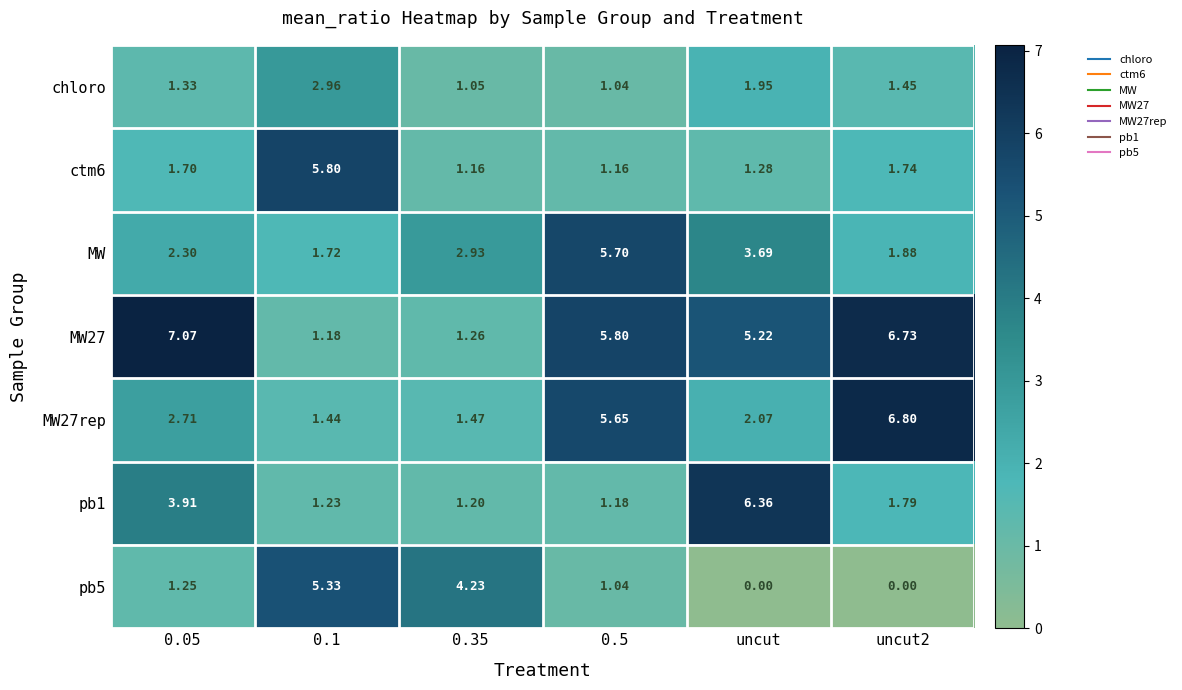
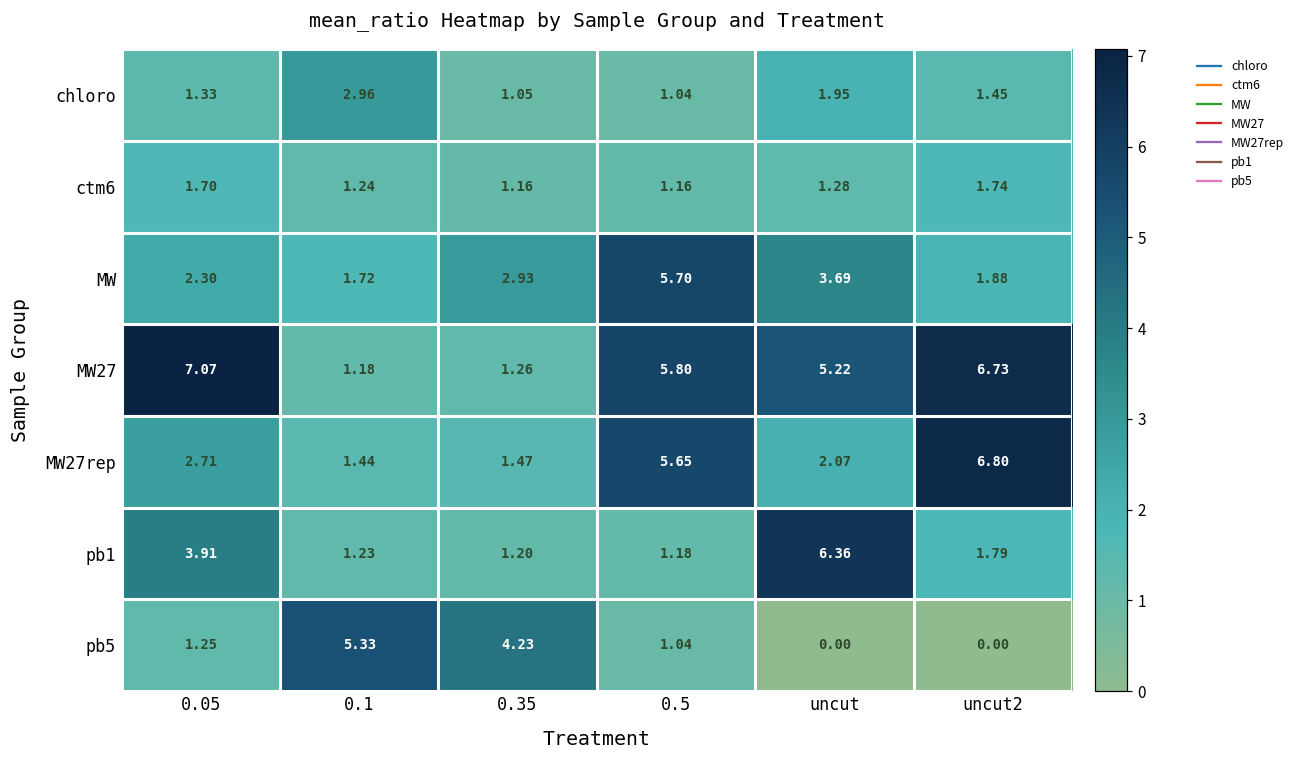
  {
    "chloro": {
      "0.05": 1.33,
      "0.1": 2.96,
      "0.35": 1.05,
      "0.5": 1.04,
      "uncut": 1.95,
      "uncut2": 1.45
    },
    "ctm6": {
      "0.05": 1.70,
-     "0.1": 5.80,
+     "0.1": 1.24,
      "0.35": 1.16,
      "0.5": 1.16,
      "uncut": 1.28,
      "uncut2": 1.74
    },
    "MW": {
      "0.05": 2.30,
      "0.1": 1.72,
      "0.35": 2.93,
      "0.5": 5.70,
      "uncut": 3.69,
      "uncut2": 1.88
    },
    "MW27": {
      "0.05": 7.07,
      "0.1": 1.18,
      "0.35": 1.26,
      "0.5": 5.80,
      "uncut": 5.22,
      "uncut2": 6.73
    },
    "MW27rep": {
      "0.05": 2.71,
      "0.1": 1.44,
      "0.35": 1.47,
      "0.5": 5.65,
      "uncut": 2.07,
      "uncut2": 6.80
    },
    "pb1": {
      "0.05": 3.91,
      "0.1": 1.23,
      "0.35": 1.20,
      "0.5": 1.18,
      "uncut": 6.36,
      "uncut2": 1.79
    },
    "pb5": {
      "0.05": 1.25,
      "0.1": 5.33,
      "0.35": 4.23,
      "0.5": 1.04,
      "uncut": 0.00,
      "uncut2": 0.00
    }
  }
